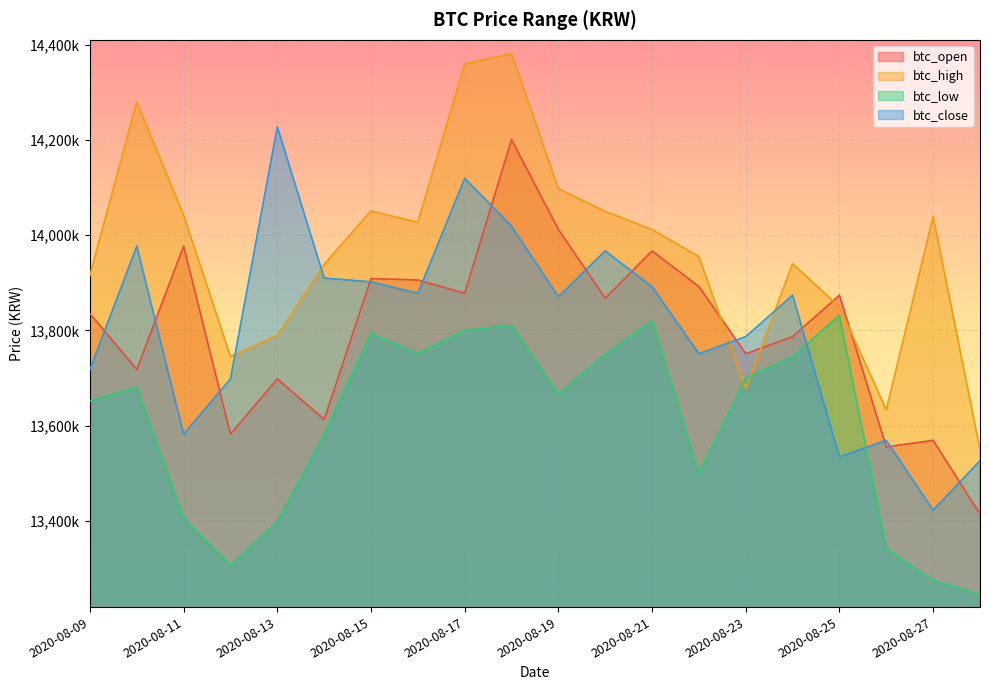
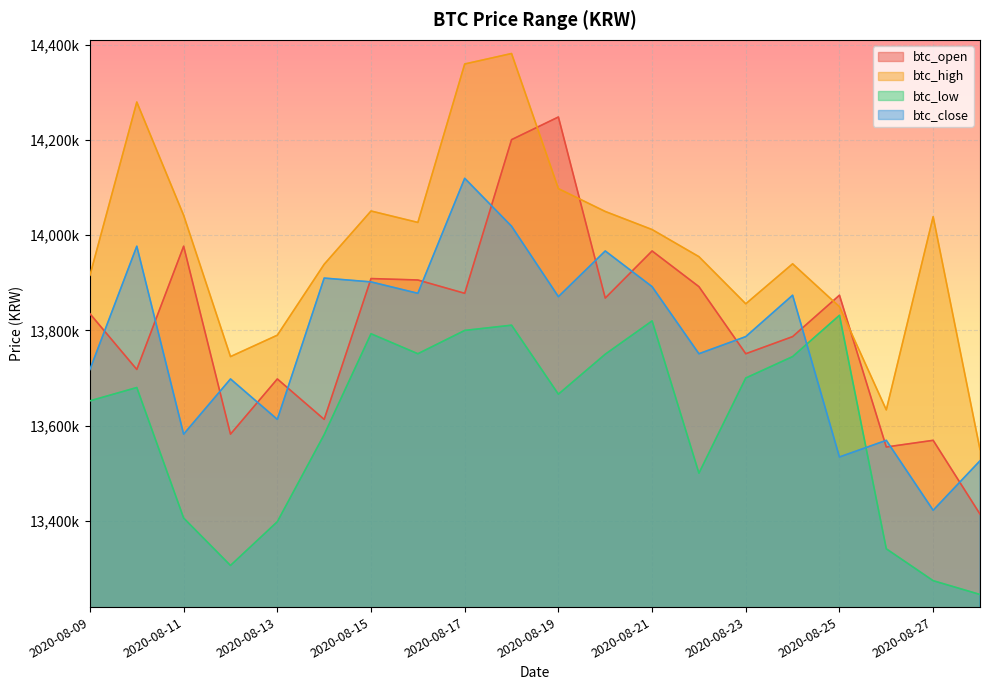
  {
    "btc_open": {
      "2020-08-09": "13,840,000",
      "2020-08-11": "13,980,000",
      "2020-08-13": "13,700,000",
      "2020-08-15": "13,910,000",
      "2020-08-17": "13,880,000",
-     "2020-08-19": "14,010,000",
+     "2020-08-19": "14,250,000",
      "2020-08-21": "13,970,000",
      "2020-08-23": "13,750,000",
      "2020-08-25": "13,870,000",
      "2020-08-27": "13,570,000"
    },
    "btc_high": {
      "2020-08-09": "13,920,000",
      "2020-08-11": "14,040,000",
      "2020-08-13": "13,790,000",
      "2020-08-15": "14,050,000",
      "2020-08-17": "14,360,000",
      "2020-08-19": "14,100,000",
      "2020-08-21": "14,010,000",
-     "2020-08-23": "13,680,000",
+     "2020-08-23": "13,860,000",
      "2020-08-25": "13,850,000",
      "2020-08-27": "14,040,000"
    },
    "btc_low": {
      "2020-08-09": "13,650,000",
      "2020-08-11": "13,410,000",
      "2020-08-13": "13,400,000",
      "2020-08-15": "13,790,000",
      "2020-08-17": "13,800,000",
      "2020-08-19": "13,670,000",
      "2020-08-21": "13,820,000",
      "2020-08-23": "13,700,000",
      "2020-08-25": "13,830,000",
      "2020-08-27": "13,270,000"
    },
    "btc_close": {
      "2020-08-09": "13,720,000",
      "2020-08-11": "13,580,000",
-     "2020-08-13": "14,230,000",
+     "2020-08-13": "13,610,000",
      "2020-08-15": "13,900,000",
      "2020-08-17": "14,120,000",
      "2020-08-19": "13,870,000",
      "2020-08-21": "13,890,000",
      "2020-08-23": "13,790,000",
      "2020-08-25": "13,530,000",
      "2020-08-27": "13,420,000"
    }
  }
